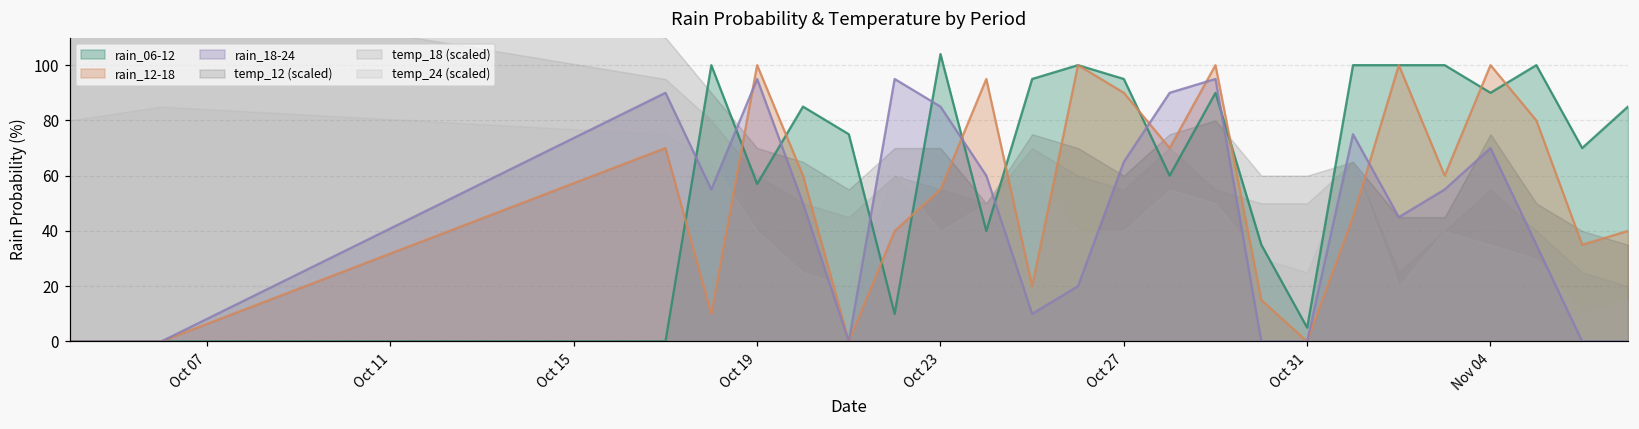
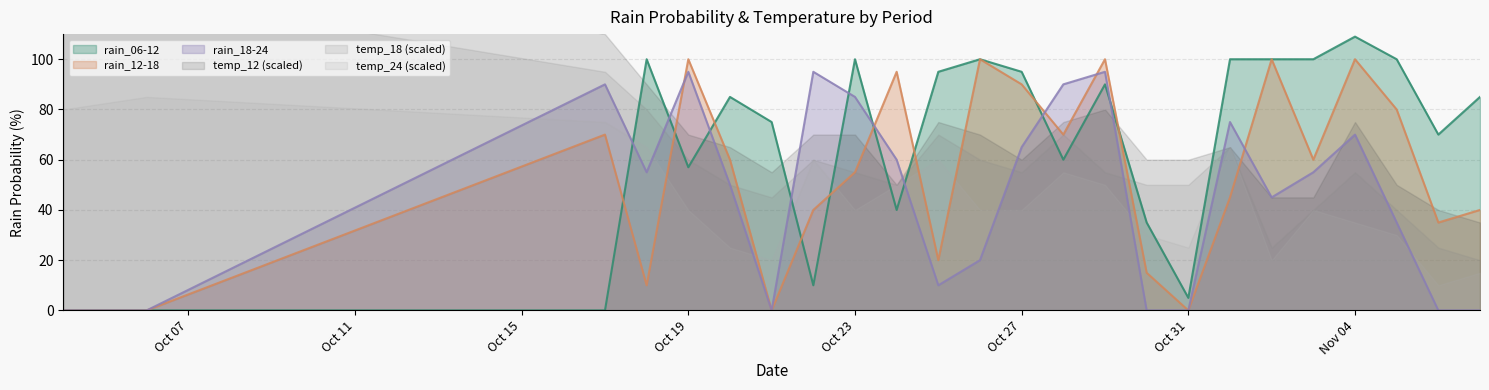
  {
    "rain_06-12": {
      "Oct 19": 57,
-     "Oct 23": 104,
+     "Oct 23": 100,
      "Oct 27": 95,
      "Oct 31": 5,
-     "Nov 04": 90
+     "Nov 04": 109
    }
  }
